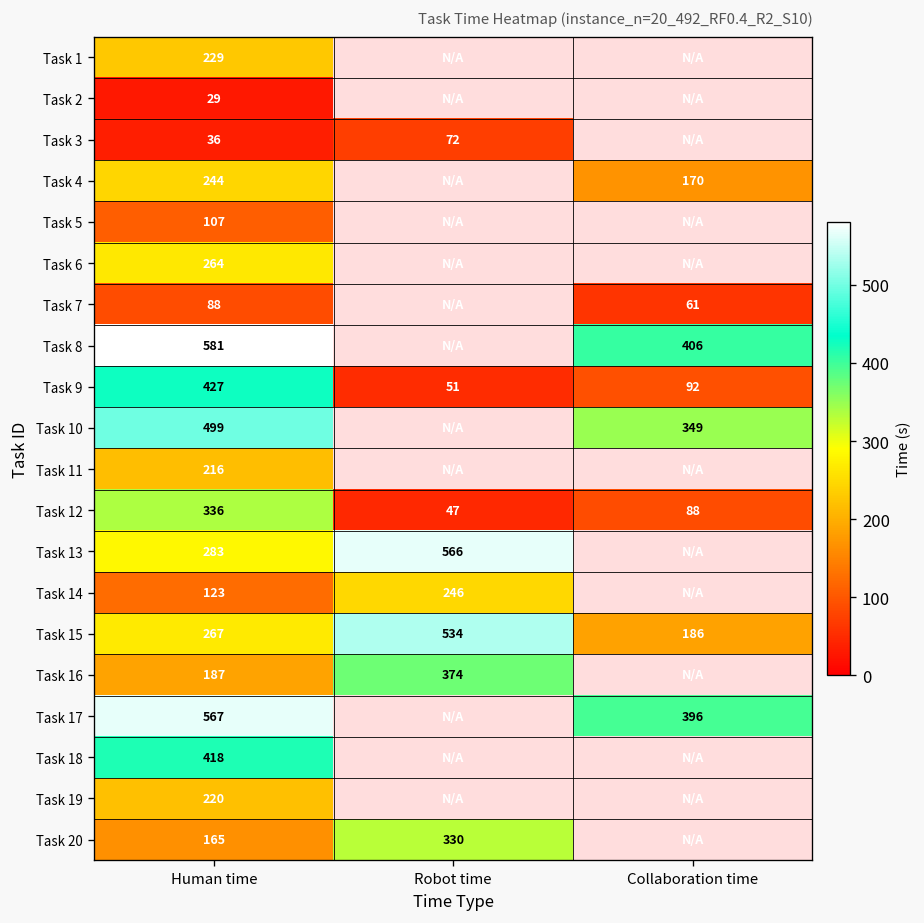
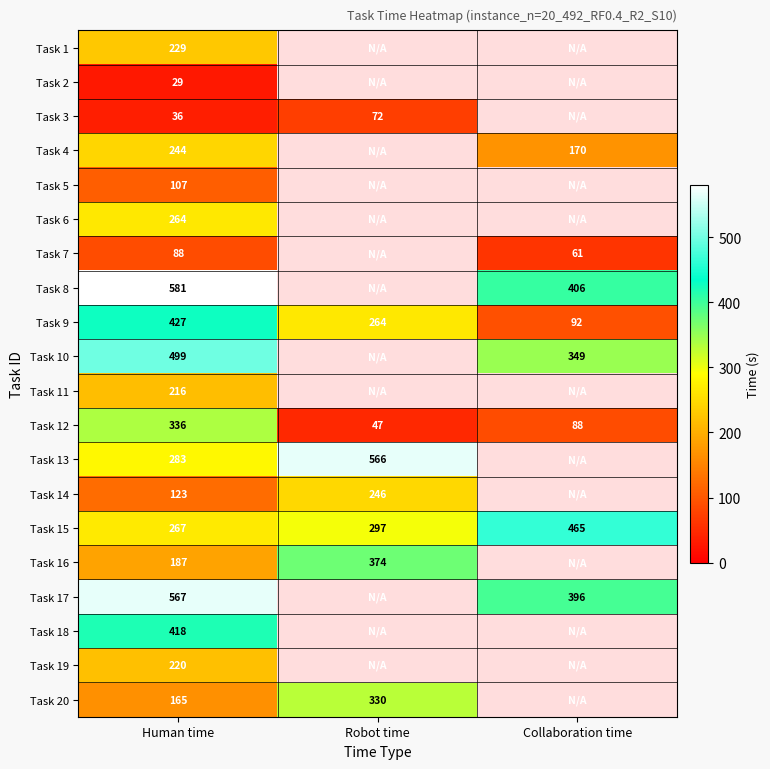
  {
    "Task 1": {
      "Human time": 229
    },
    "Task 2": {
      "Human time": 29
    },
    "Task 3": {
      "Human time": 36,
      "Robot time": 72
    },
    "Task 4": {
      "Human time": 244,
      "Collaboration time": 170
    },
    "Task 5": {
      "Human time": 107
    },
    "Task 6": {
      "Human time": 264
    },
    "Task 7": {
      "Human time": 88,
      "Collaboration time": 61
    },
    "Task 8": {
      "Human time": 581,
      "Collaboration time": 406
    },
    "Task 9": {
      "Human time": 427,
-     "Robot time": 51,
+     "Robot time": 264,
      "Collaboration time": 92
    },
    "Task 10": {
      "Human time": 499,
      "Collaboration time": 349
    },
    "Task 11": {
      "Human time": 216
    },
    "Task 12": {
      "Human time": 336,
      "Robot time": 47,
      "Collaboration time": 88
    },
    "Task 13": {
      "Human time": 283,
      "Robot time": 566
    },
    "Task 14": {
      "Human time": 123,
      "Robot time": 246
    },
    "Task 15": {
      "Human time": 267,
-     "Robot time": 534,
-     "Collaboration time": 186
+     "Robot time": 297,
+     "Collaboration time": 465
    },
    "Task 16": {
      "Human time": 187,
      "Robot time": 374
    },
    "Task 17": {
      "Human time": 567,
      "Collaboration time": 396
    },
    "Task 18": {
      "Human time": 418
    },
    "Task 19": {
      "Human time": 220
    },
    "Task 20": {
      "Human time": 165,
      "Robot time": 330
    }
  }
